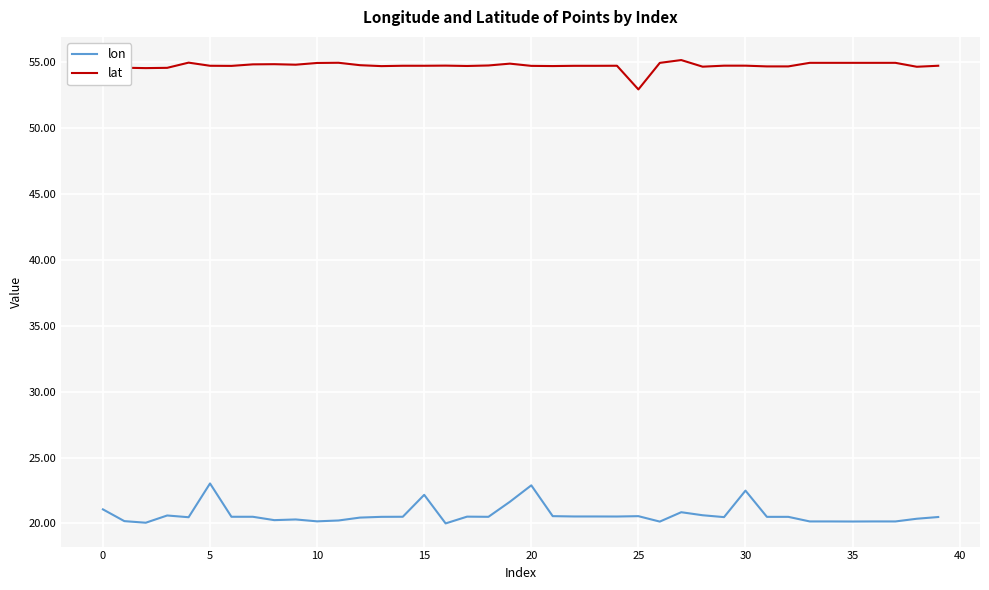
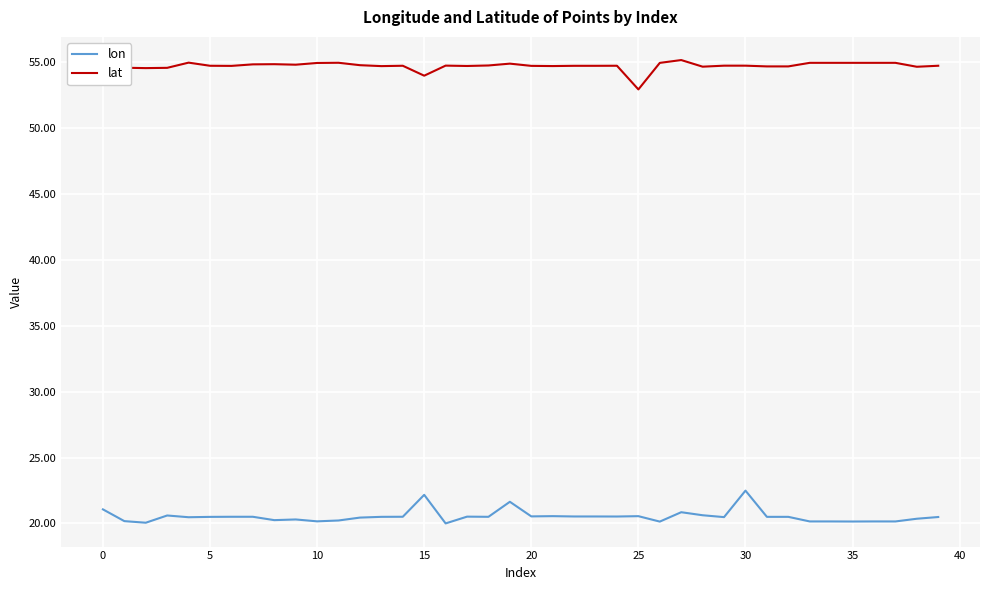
  {
    "lon": {
      "0": 21.1,
-     "5": 23.0,
+     "5": 20.5,
      "10": 20.2,
      "15": 22.2,
-     "20": 22.9,
+     "20": 20.5,
      "25": 20.6,
      "30": 22.5,
      "35": 20.1
    },
    "lat": {
      "5": 54.7,
      "10": 54.9,
-     "15": 54.7,
+     "15": 54.0,
      "20": 54.7,
      "25": 52.9,
      "30": 54.7,
      "35": 54.9
    }
  }
